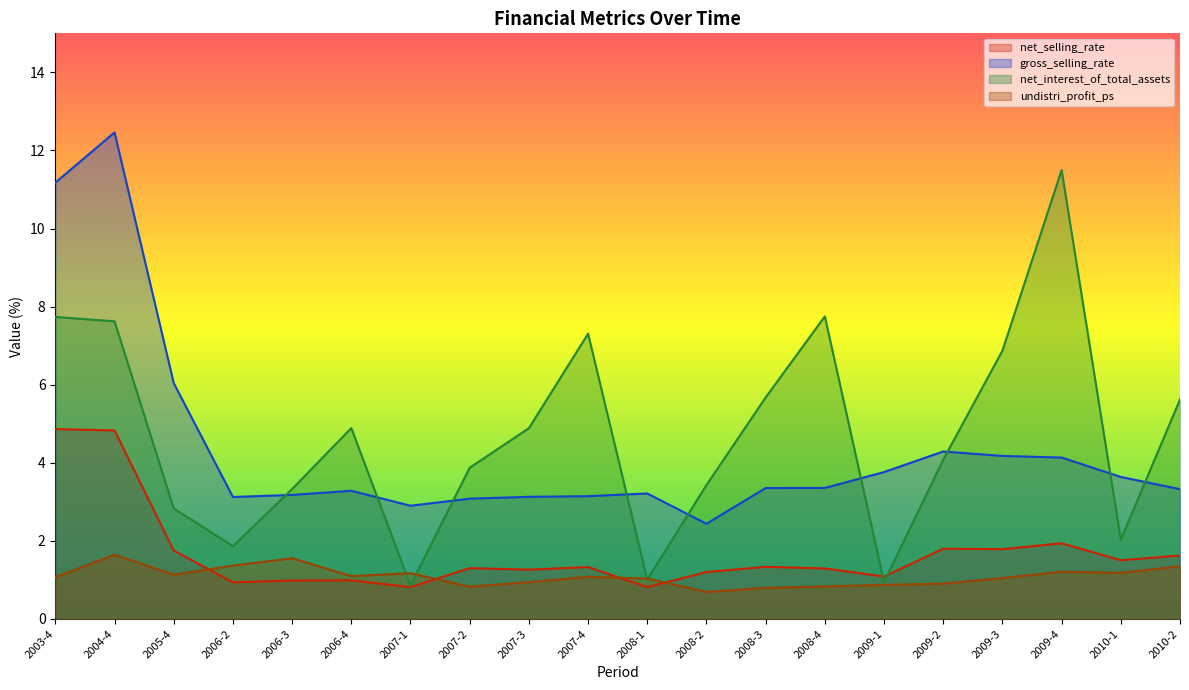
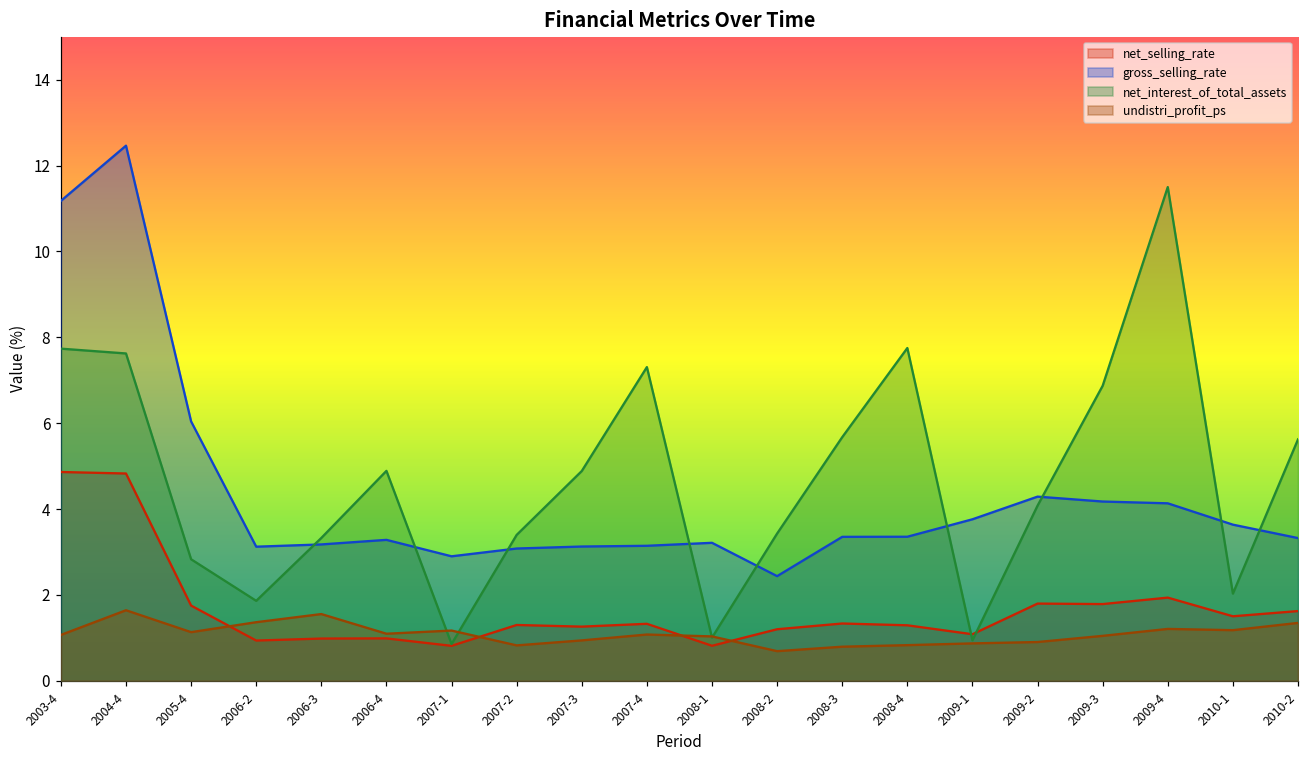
  {
    "gross_selling_rate": {
      "2003-4": 11.2,
      "2004-4": 12.5,
      "2005-4": 6.0,
      "2006-2": 3.1,
      "2006-3": 3.2,
      "2006-4": 3.3,
      "2007-1": 2.9,
      "2007-2": 3.1,
      "2007-3": 3.1,
      "2007-4": 3.1,
      "2008-1": 3.2,
      "2008-2": 2.4,
      "2008-3": 3.4,
      "2008-4": 3.4,
      "2009-1": 3.8,
      "2009-2": 4.3,
      "2009-3": 4.2,
      "2009-4": 4.1,
      "2010-1": 3.6,
      "2010-2": 3.3
    },
    "net_interest_of_total_assets": {
      "2003-4": 7.7,
      "2004-4": 7.6,
      "2005-4": 2.8,
      "2006-2": 1.9,
      "2006-3": 3.3,
      "2006-4": 4.9,
-     "2007-2": 3.9,
+     "2007-2": 3.4,
      "2007-3": 4.9,
      "2007-4": 7.3,
      "2008-2": 3.4,
      "2008-3": 5.7,
      "2008-4": 7.8,
      "2009-1": 0.9,
      "2009-2": 4.1,
      "2009-3": 6.9,
      "2009-4": 11.5,
      "2010-1": 2.0,
      "2010-2": 5.6
    }
  }
